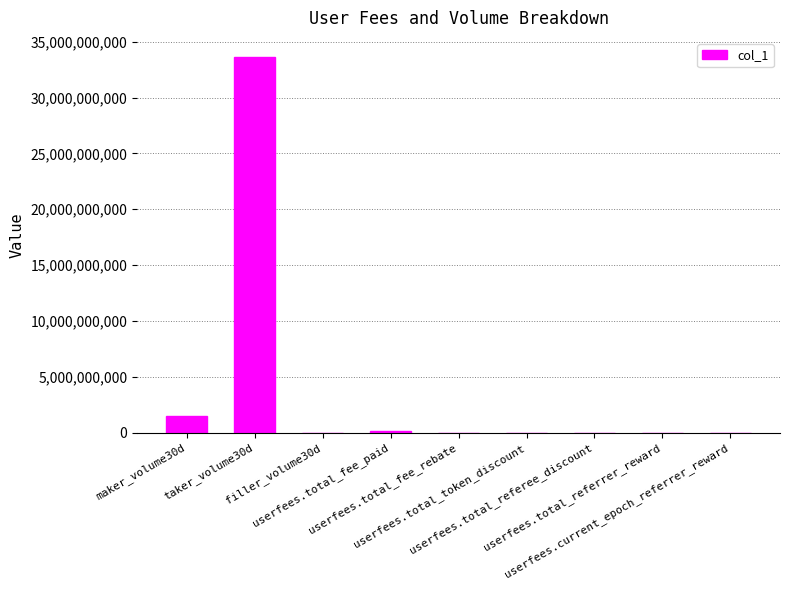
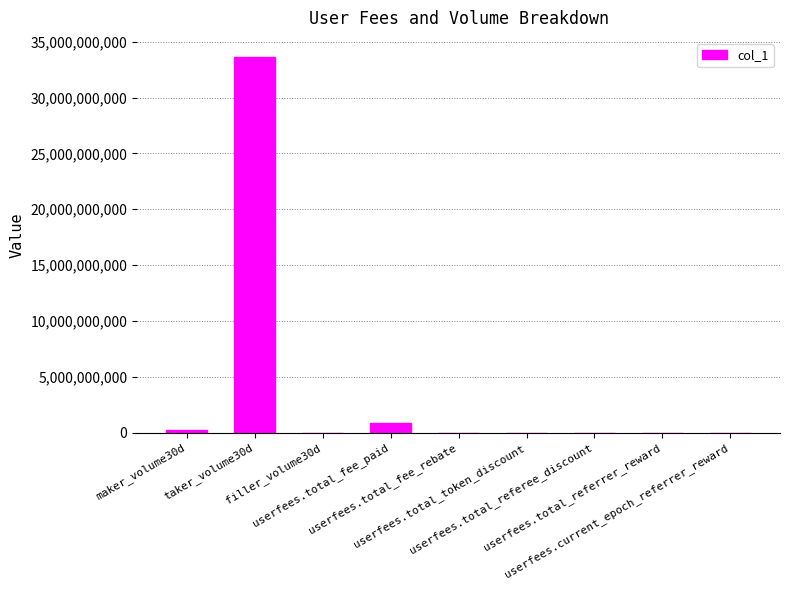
  {
-   "maker_volume30d": "1,500,000,000",
+   "maker_volume30d": "300,000,000",
    "taker_volume30d": "33,700,000,000",
    "filler_volume30d": "0",
-   "userfees.total_fee_paid": "100,000,000",
+   "userfees.total_fee_paid": "900,000,000",
    "userfees.total_token_discount": "0",
    "userfees.total_referee_discount": "0",
    "userfees.total_referrer_reward": "0",
    "userfees.current_epoch_referrer_reward": "0"
  }
